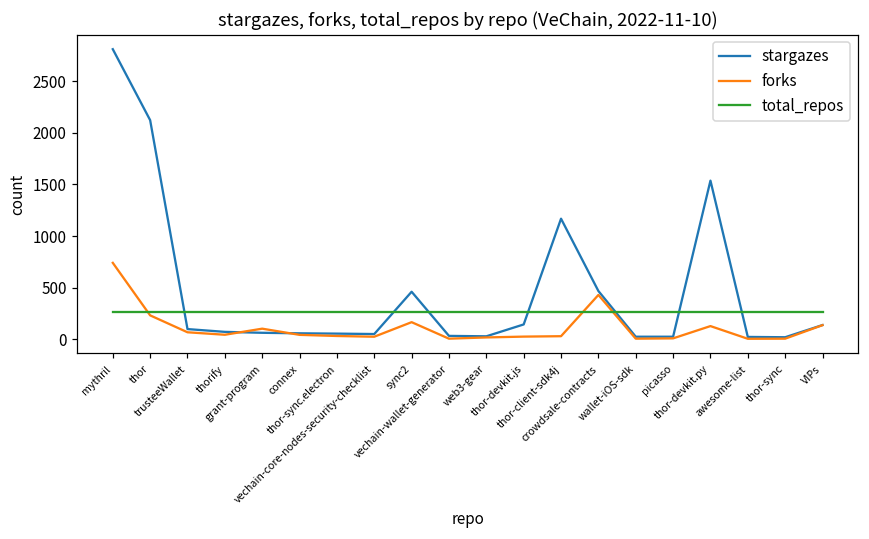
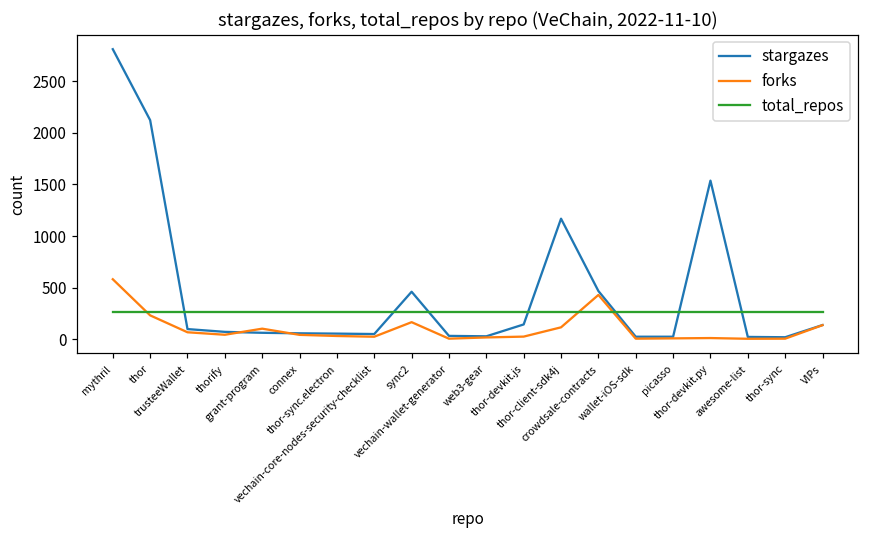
  {
    "stargazes": {
      "mythril": 2800,
      "thor": 2100,
      "trusteeWallet": 100,
      "thorify": 100,
      "grant-program": 100,
      "sync2": 500,
      "thor-devkit.js": 100,
      "thor-client-sdk4j": 1200,
      "crowdsale-contracts": 500,
      "thor-devkit.py": 1500
    },
    "forks": {
-     "mythril": 700,
+     "mythril": 600,
      "thor": 200,
      "trusteeWallet": 100,
      "thorify": 0,
      "grant-program": 100,
      "sync2": 200,
      "thor-devkit.js": 0,
-     "thor-client-sdk4j": 0,
+     "thor-client-sdk4j": 100,
      "crowdsale-contracts": 400,
-     "thor-devkit.py": 100
+     "thor-devkit.py": 0
    },
    "total_repos": {
      "mythril": 300,
      "thor": 300,
      "trusteeWallet": 300,
      "thorify": 300,
      "grant-program": 300,
      "connex": 300,
      "thor-sync.electron": 300,
      "vechain-core-nodes-security-checklist": 300,
      "sync2": 300,
      "vechain-wallet-generator": 300,
      "web3-gear": 300,
      "thor-devkit.js": 300,
      "thor-client-sdk4j": 300,
      "crowdsale-contracts": 300,
      "wallet-iOS-sdk": 300,
      "picasso": 300,
      "thor-devkit.py": 300,
      "awesome-list": 300,
      "thor-sync": 300,
      "VIPs": 300
    }
  }
